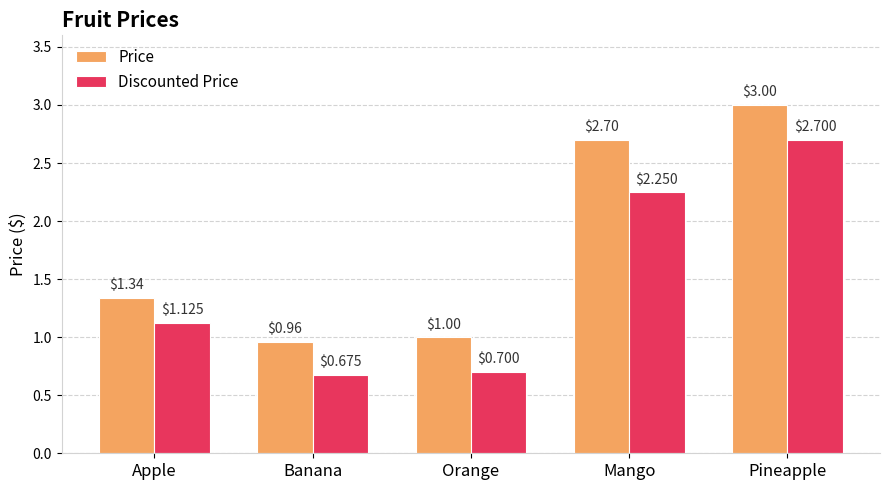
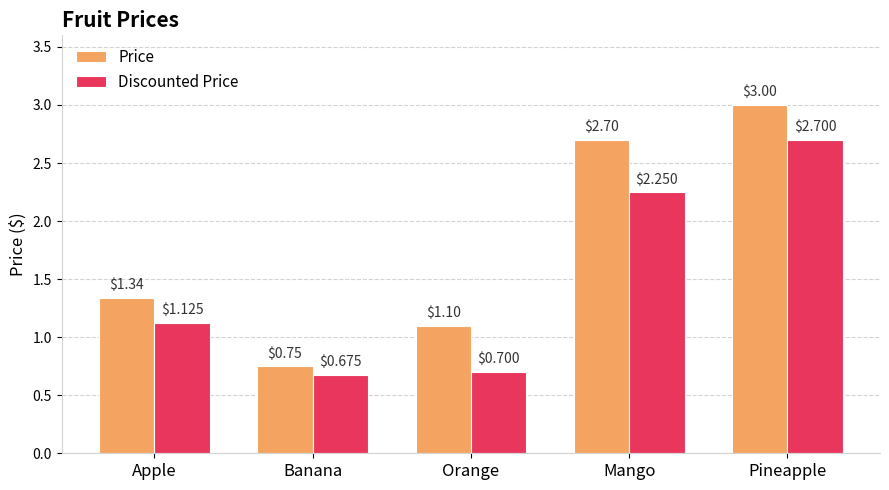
  {
    "Price": {
      "Apple": "$1.34",
-     "Banana": "$0.96",
-     "Orange": "$1.00",
+     "Banana": "$0.75",
+     "Orange": "$1.10",
      "Mango": "$2.70",
      "Pineapple": "$3.00"
    },
    "Discounted Price": {
      "Apple": "$1.125",
      "Banana": "$0.675",
      "Orange": "$0.700",
      "Mango": "$2.250",
      "Pineapple": "$2.700"
    }
  }
